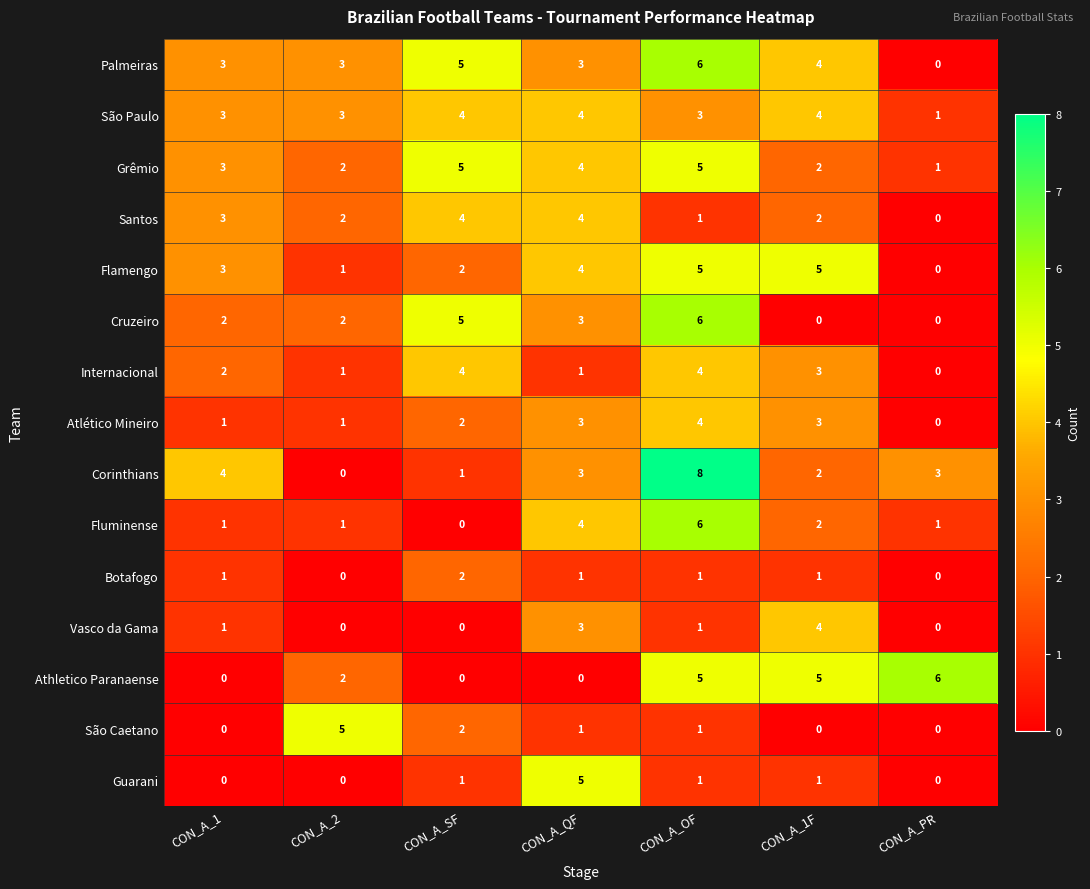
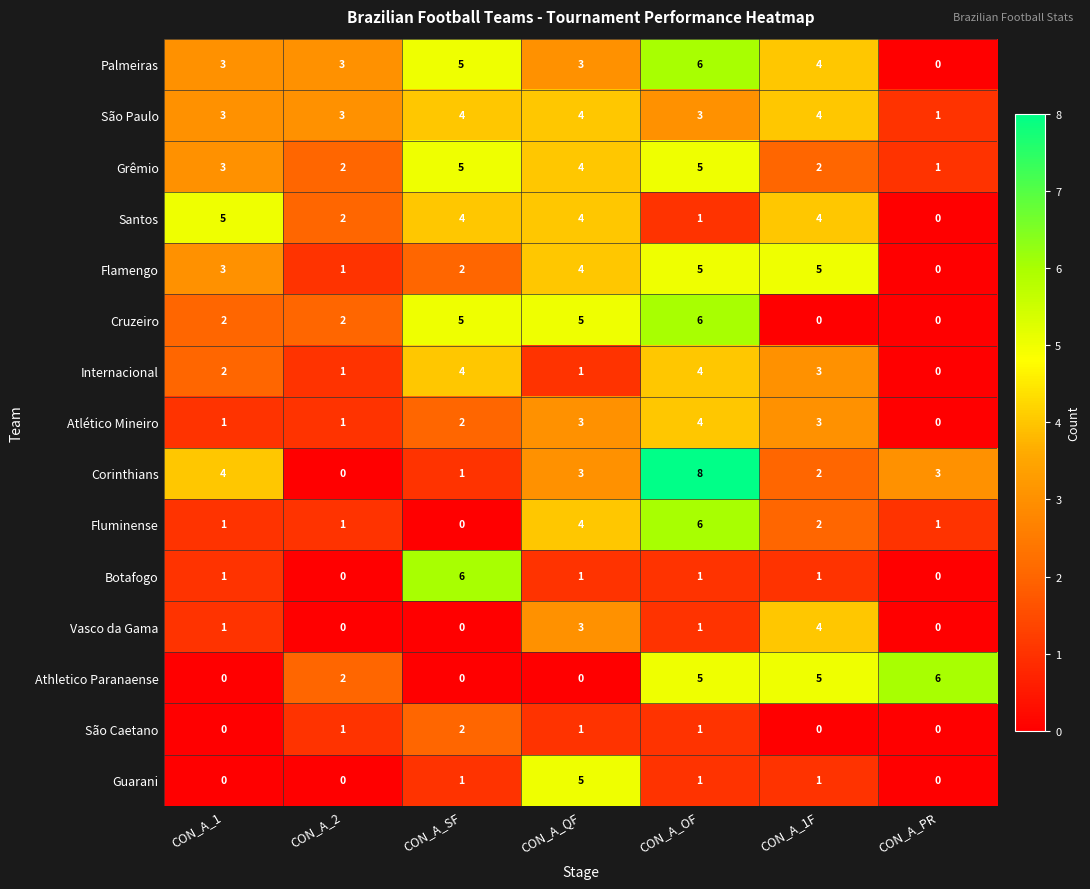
  {
    "Palmeiras": {
      "CON_A_1": 3,
      "CON_A_2": 3,
      "CON_A_SF": 5,
      "CON_A_QF": 3,
      "CON_A_OF": 6,
      "CON_A_1F": 4,
      "CON_A_PR": 0
    },
    "São Paulo": {
      "CON_A_1": 3,
      "CON_A_2": 3,
      "CON_A_SF": 4,
      "CON_A_QF": 4,
      "CON_A_OF": 3,
      "CON_A_1F": 4,
      "CON_A_PR": 1
    },
    "Grêmio": {
      "CON_A_1": 3,
      "CON_A_2": 2,
      "CON_A_SF": 5,
      "CON_A_QF": 4,
      "CON_A_OF": 5,
      "CON_A_1F": 2,
      "CON_A_PR": 1
    },
    "Santos": {
-     "CON_A_1": 3,
+     "CON_A_1": 5,
      "CON_A_2": 2,
      "CON_A_SF": 4,
      "CON_A_QF": 4,
      "CON_A_OF": 1,
-     "CON_A_1F": 2,
+     "CON_A_1F": 4,
      "CON_A_PR": 0
    },
    "Flamengo": {
      "CON_A_1": 3,
      "CON_A_2": 1,
      "CON_A_SF": 2,
      "CON_A_QF": 4,
      "CON_A_OF": 5,
      "CON_A_1F": 5,
      "CON_A_PR": 0
    },
    "Cruzeiro": {
      "CON_A_1": 2,
      "CON_A_2": 2,
      "CON_A_SF": 5,
-     "CON_A_QF": 3,
+     "CON_A_QF": 5,
      "CON_A_OF": 6,
      "CON_A_1F": 0,
      "CON_A_PR": 0
    },
    "Internacional": {
      "CON_A_1": 2,
      "CON_A_2": 1,
      "CON_A_SF": 4,
      "CON_A_QF": 1,
      "CON_A_OF": 4,
      "CON_A_1F": 3,
      "CON_A_PR": 0
    },
    "Atlético Mineiro": {
      "CON_A_1": 1,
      "CON_A_2": 1,
      "CON_A_SF": 2,
      "CON_A_QF": 3,
      "CON_A_OF": 4,
      "CON_A_1F": 3,
      "CON_A_PR": 0
    },
    "Corinthians": {
      "CON_A_1": 4,
      "CON_A_2": 0,
      "CON_A_SF": 1,
      "CON_A_QF": 3,
      "CON_A_OF": 8,
      "CON_A_1F": 2,
      "CON_A_PR": 3
    },
    "Fluminense": {
      "CON_A_1": 1,
      "CON_A_2": 1,
      "CON_A_SF": 0,
      "CON_A_QF": 4,
      "CON_A_OF": 6,
      "CON_A_1F": 2,
      "CON_A_PR": 1
    },
    "Botafogo": {
      "CON_A_1": 1,
      "CON_A_2": 0,
-     "CON_A_SF": 2,
+     "CON_A_SF": 6,
      "CON_A_QF": 1,
      "CON_A_OF": 1,
      "CON_A_1F": 1,
      "CON_A_PR": 0
    },
    "Vasco da Gama": {
      "CON_A_1": 1,
      "CON_A_2": 0,
      "CON_A_SF": 0,
      "CON_A_QF": 3,
      "CON_A_OF": 1,
      "CON_A_1F": 4,
      "CON_A_PR": 0
    },
    "Athletico Paranaense": {
      "CON_A_1": 0,
      "CON_A_2": 2,
      "CON_A_SF": 0,
      "CON_A_QF": 0,
      "CON_A_OF": 5,
      "CON_A_1F": 5,
      "CON_A_PR": 6
    },
    "São Caetano": {
      "CON_A_1": 0,
-     "CON_A_2": 5,
+     "CON_A_2": 1,
      "CON_A_SF": 2,
      "CON_A_QF": 1,
      "CON_A_OF": 1,
      "CON_A_1F": 0,
      "CON_A_PR": 0
    },
    "Guarani": {
      "CON_A_1": 0,
      "CON_A_2": 0,
      "CON_A_SF": 1,
      "CON_A_QF": 5,
      "CON_A_OF": 1,
      "CON_A_1F": 1,
      "CON_A_PR": 0
    }
  }
